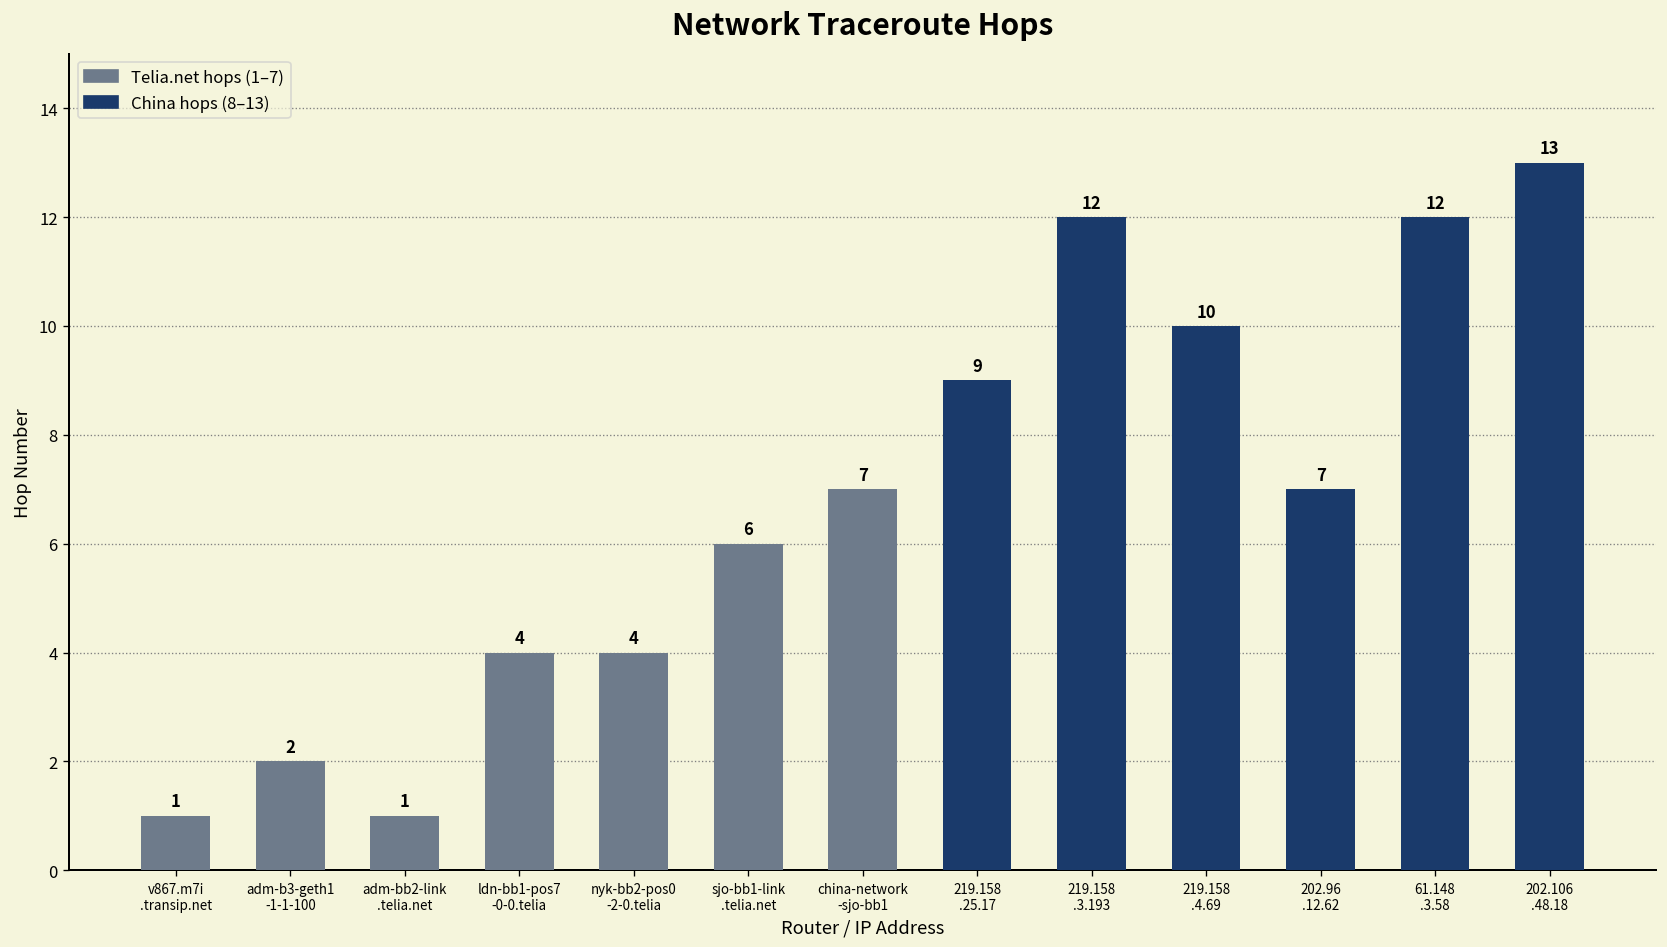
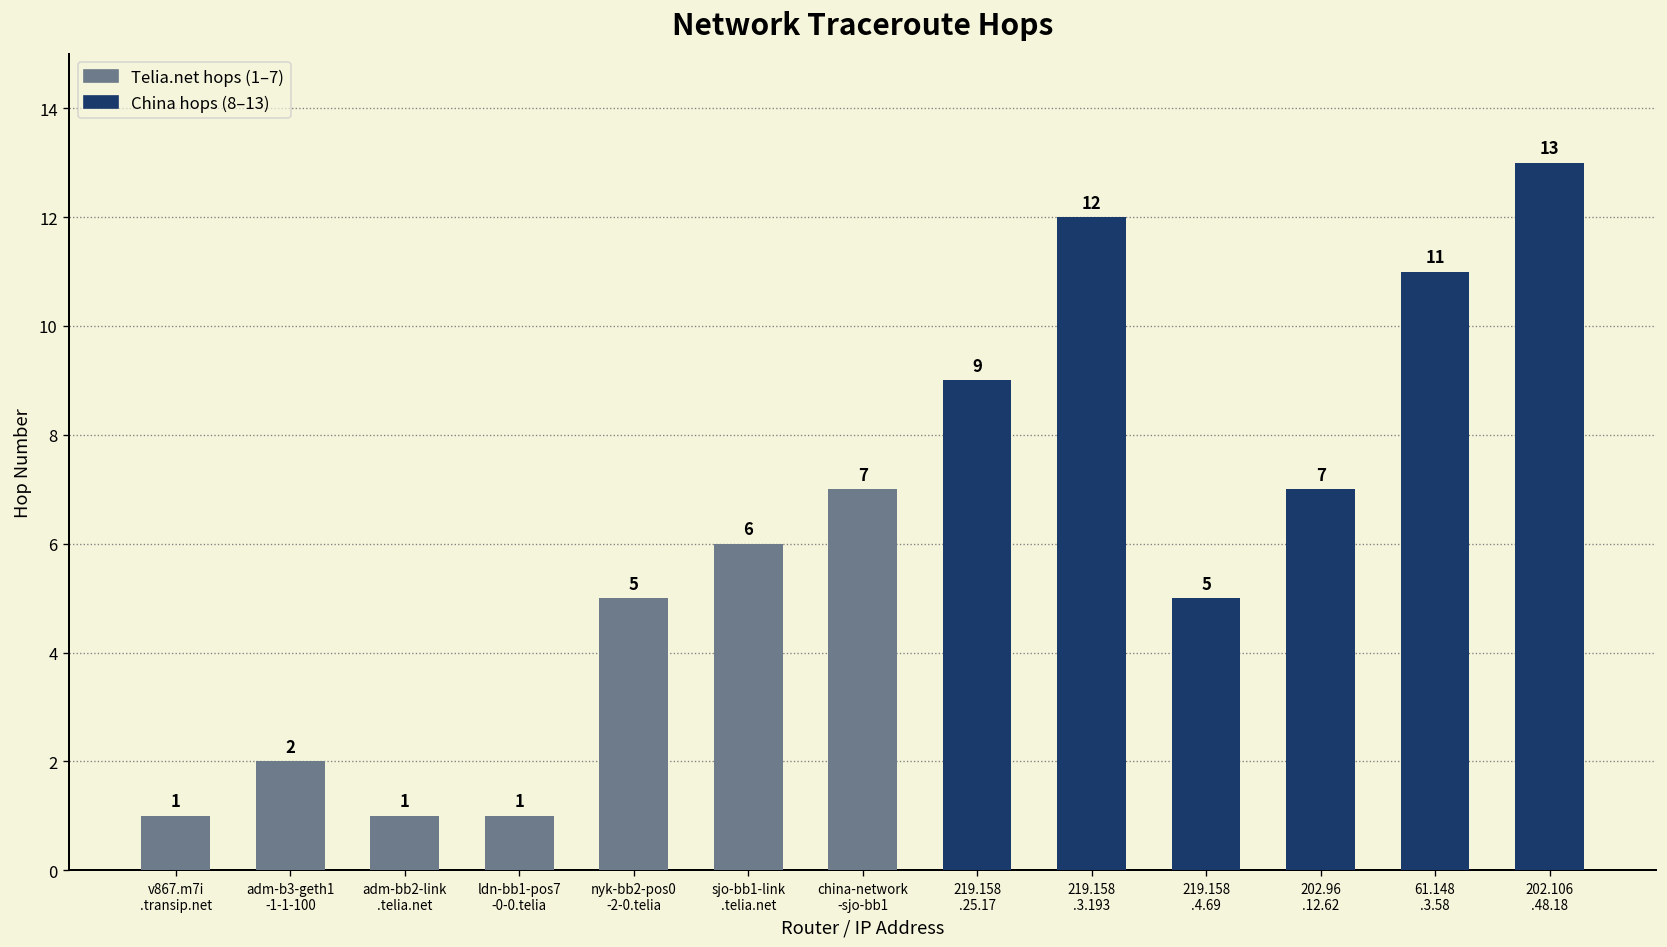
  {
    "v867.m7i .transip.net": 1,
    "adm-b3-geth1 -1-1-100": 2,
    "adm-bb2-link .telia.net": 1,
-   "ldn-bb1-pos7 -0-0.telia": 4,
-   "nyk-bb2-pos0 -2-0.telia": 4,
+   "ldn-bb1-pos7 -0-0.telia": 1,
+   "nyk-bb2-pos0 -2-0.telia": 5,
    "sjo-bb1-link .telia.net": 6,
    "china-network -sjo-bb1": 7,
    "219.158 .25.17": 9,
    "219.158 .3.193": 12,
-   "219.158 .4.69": 10,
+   "219.158 .4.69": 5,
    "202.96 .12.62": 7,
-   "61.148 .3.58": 12,
+   "61.148 .3.58": 11,
    "202.106 .48.18": 13
  }
